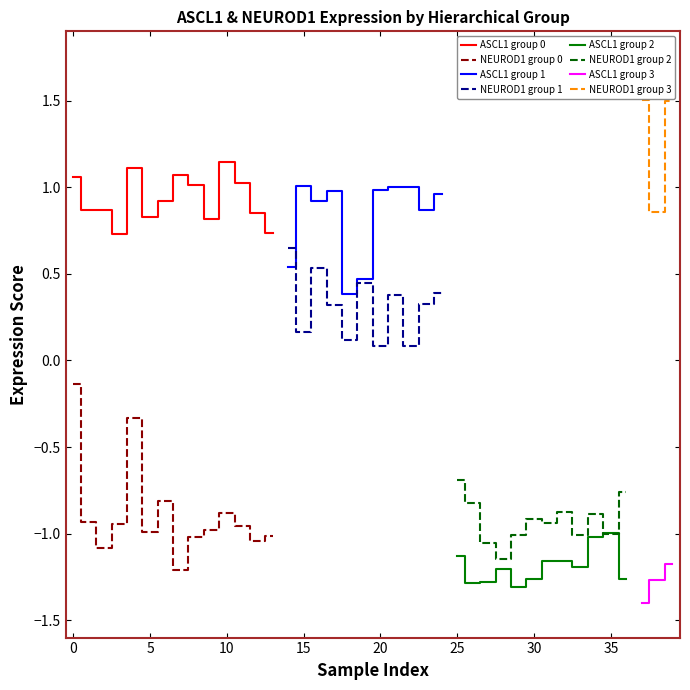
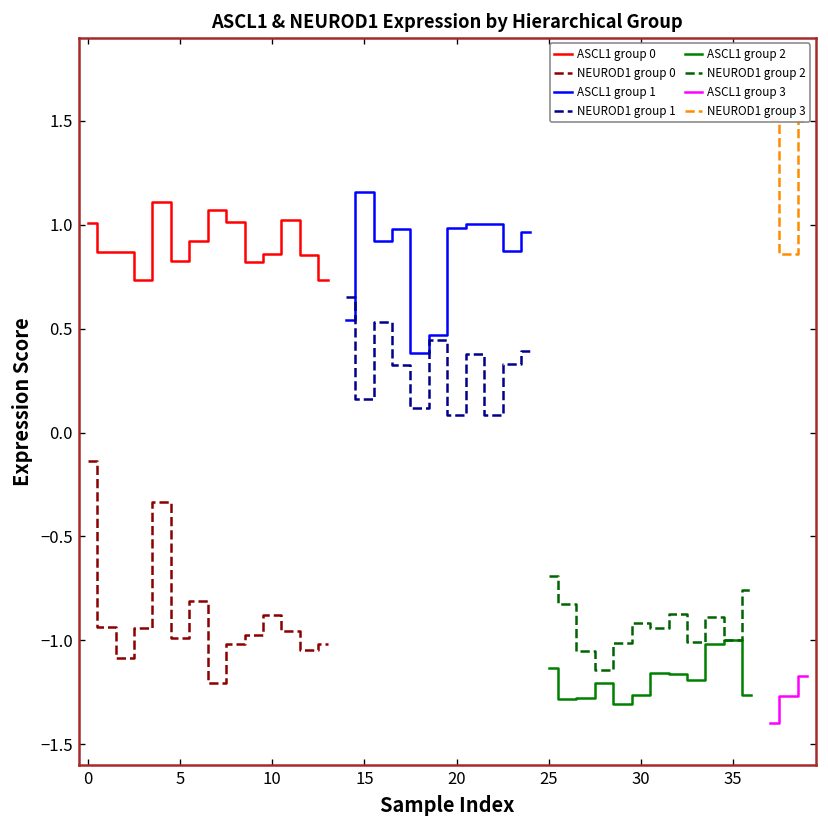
  {
    "ASCL1 group 0": {
-     "0": 1.06,
+     "0": 1.01,
      "5": 0.83,
-     "10": 1.14
+     "10": 0.86
    },
    "NEUROD1 group 0": {
      "0": -0.13,
      "5": -0.99,
      "10": -0.88
    },
    "ASCL1 group 1": {
-     "15": 1.01,
+     "15": 1.16,
      "20": 0.98
    },
    "NEUROD1 group 1": {
      "15": 0.16,
      "20": 0.08
    }
  }
